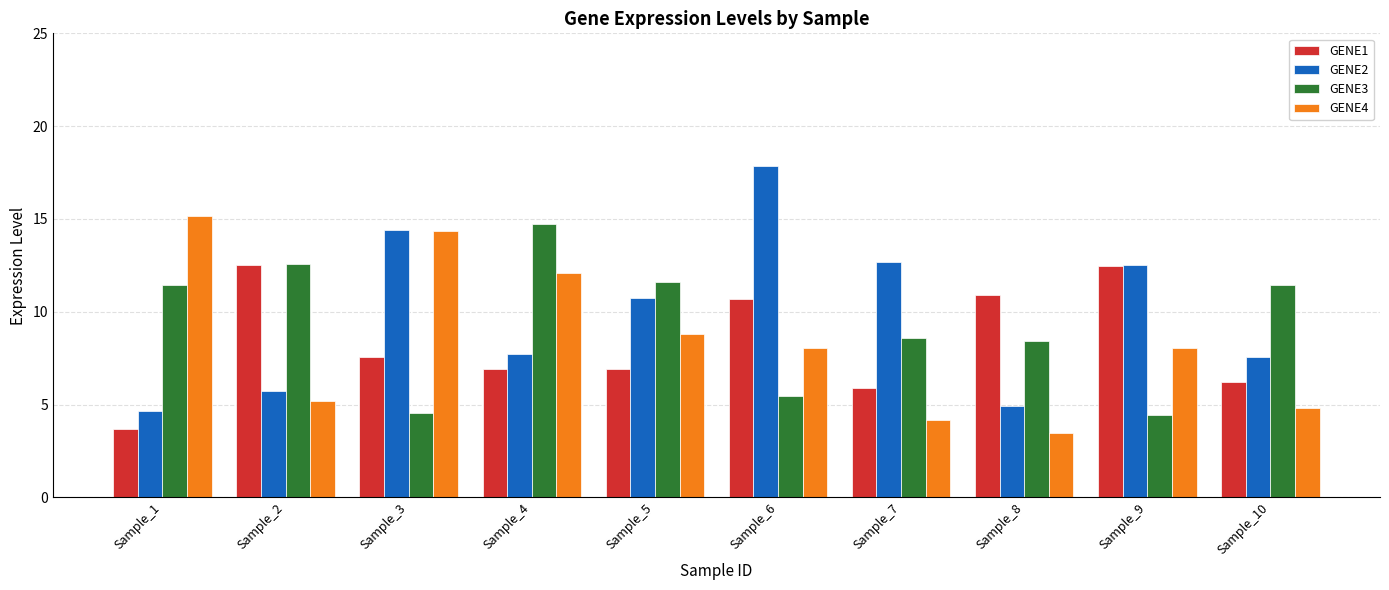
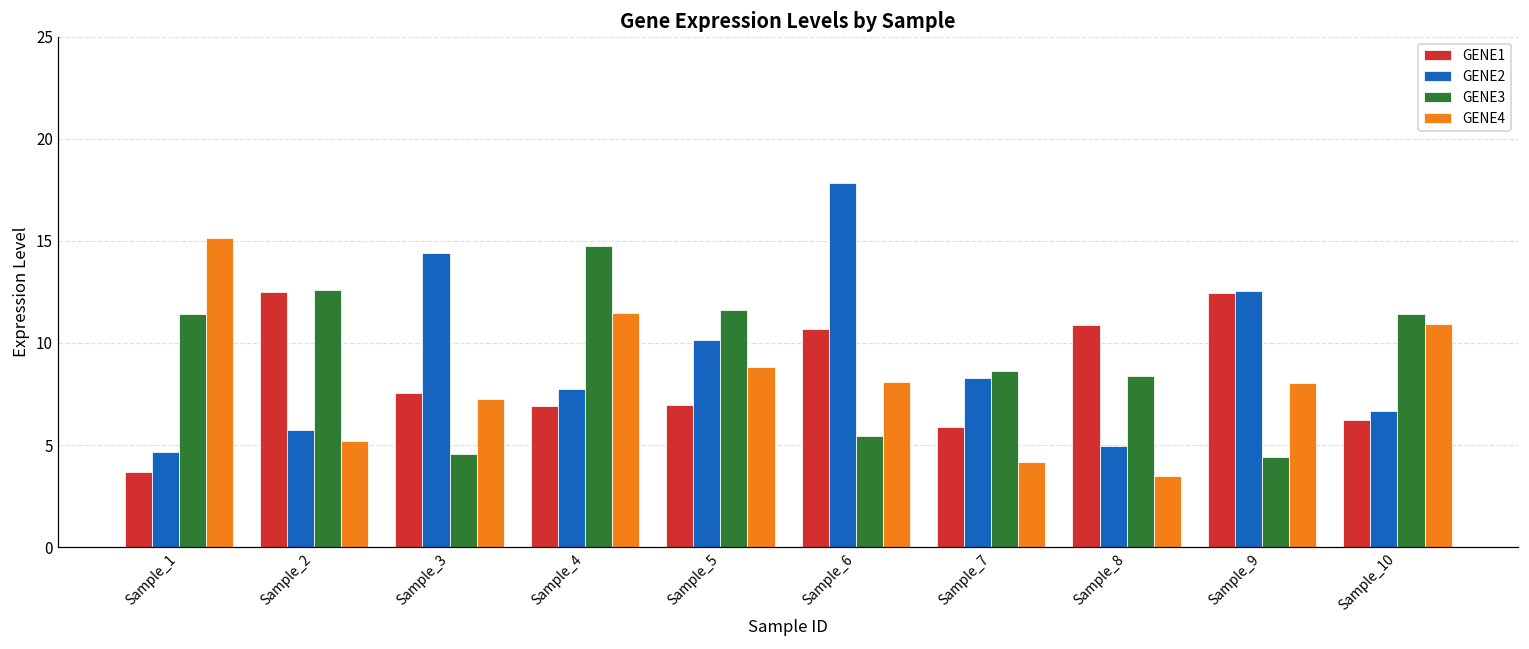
  {
    "GENE1": {
      "Sample_1": 3.7,
      "Sample_2": 12.5,
      "Sample_3": 7.5,
      "Sample_4": 6.9,
      "Sample_5": 6.9,
      "Sample_6": 10.7,
      "Sample_7": 5.9,
      "Sample_8": 10.9,
      "Sample_9": 12.5,
      "Sample_10": 6.2
    },
    "GENE2": {
      "Sample_1": 4.7,
      "Sample_2": 5.7,
      "Sample_3": 14.4,
      "Sample_4": 7.7,
-     "Sample_5": 10.7,
+     "Sample_5": 10.1,
      "Sample_6": 17.8,
-     "Sample_7": 12.7,
+     "Sample_7": 8.3,
      "Sample_8": 4.9,
      "Sample_9": 12.5,
-     "Sample_10": 7.6
+     "Sample_10": 6.7
    },
    "GENE3": {
      "Sample_1": 11.4,
      "Sample_2": 12.6,
      "Sample_3": 4.6,
      "Sample_4": 14.7,
      "Sample_5": 11.6,
      "Sample_6": 5.5,
      "Sample_7": 8.6,
      "Sample_8": 8.4,
      "Sample_9": 4.4,
      "Sample_10": 11.4
    },
    "GENE4": {
      "Sample_1": 15.2,
      "Sample_2": 5.2,
-     "Sample_3": 14.4,
-     "Sample_4": 12.1,
+     "Sample_3": 7.2,
+     "Sample_4": 11.5,
      "Sample_5": 8.8,
      "Sample_6": 8.1,
      "Sample_7": 4.2,
      "Sample_8": 3.5,
      "Sample_9": 8.0,
-     "Sample_10": 4.8
+     "Sample_10": 10.9
    }
  }
